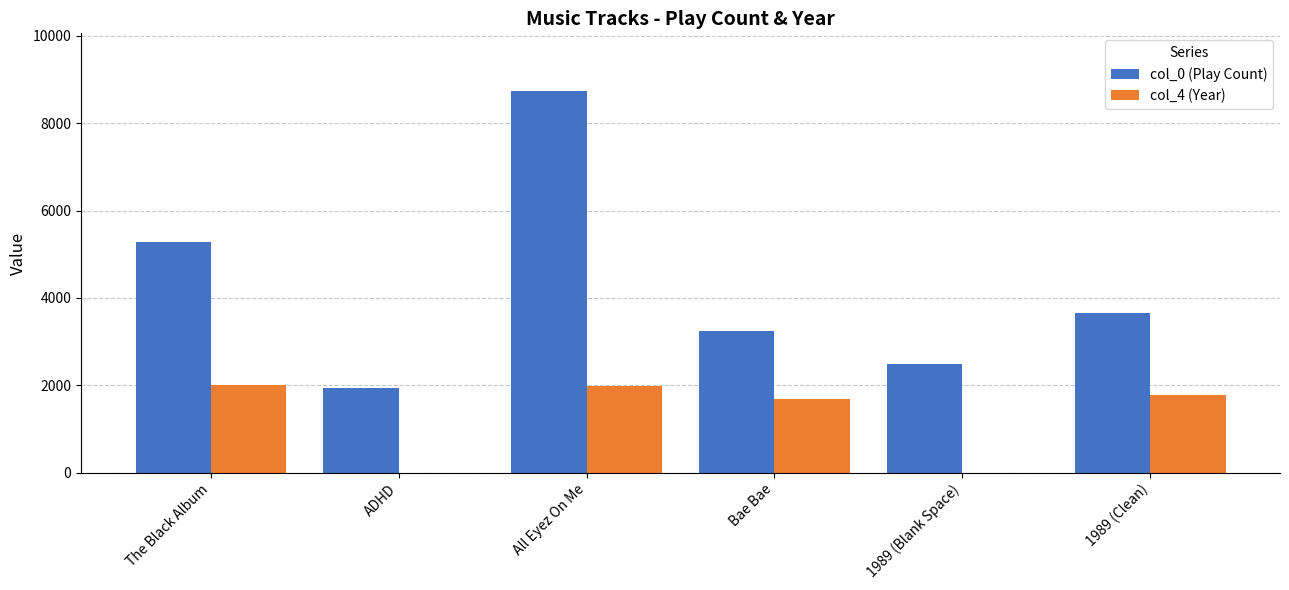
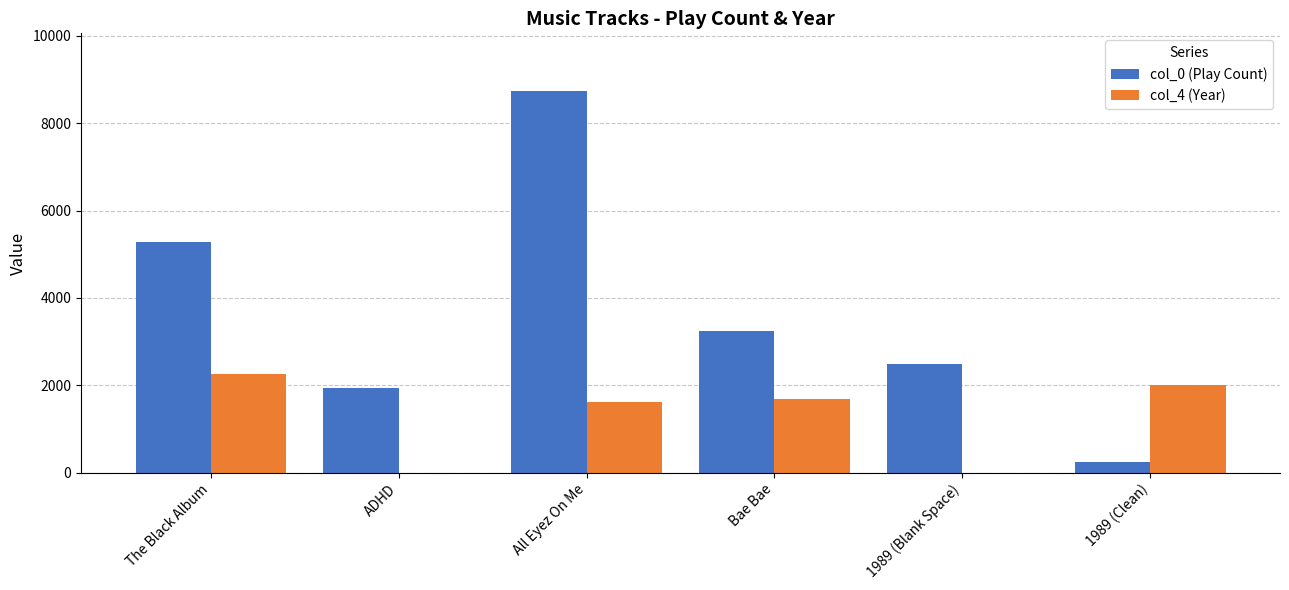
  {
    "col_0 (Play Count)": {
      "The Black Album": 5300,
      "ADHD": 1900,
      "All Eyez On Me": 8700,
      "Bae Bae": 3200,
      "1989 (Blank Space)": 2500,
-     "1989 (Clean)": 3700
+     "1989 (Clean)": 300
    },
    "col_4 (Year)": {
-     "The Black Album": 2000,
+     "The Black Album": 2300,
      "ADHD": 0,
-     "All Eyez On Me": 2000,
+     "All Eyez On Me": 1600,
      "Bae Bae": 1700,
      "1989 (Blank Space)": 0,
-     "1989 (Clean)": 1800
+     "1989 (Clean)": 2000
    }
  }
